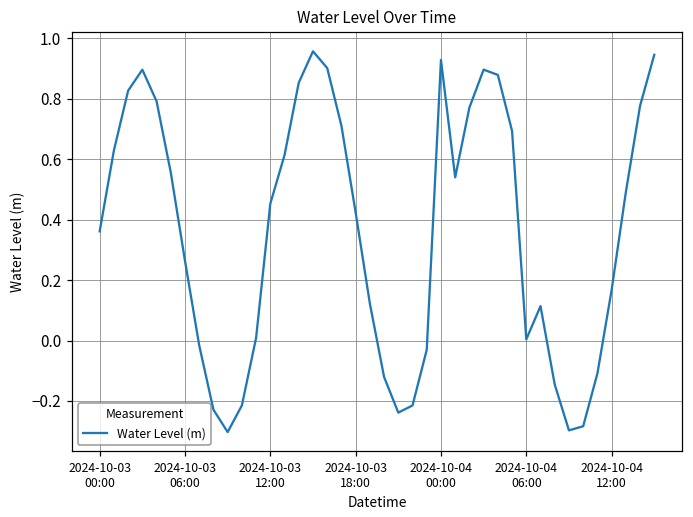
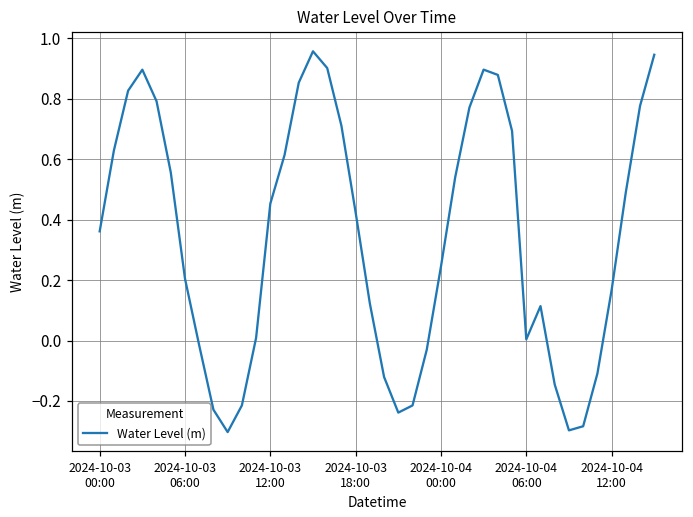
  {
    "2024-10-03 00:00": 0.36,
-   "2024-10-03 06:00": 0.26,
+   "2024-10-03 06:00": 0.20,
    "2024-10-03 12:00": 0.45,
    "2024-10-03 18:00": 0.42,
-   "2024-10-04 00:00": 0.93,
+   "2024-10-04 00:00": 0.24,
    "2024-10-04 06:00": 0.00,
    "2024-10-04 12:00": 0.17
  }
